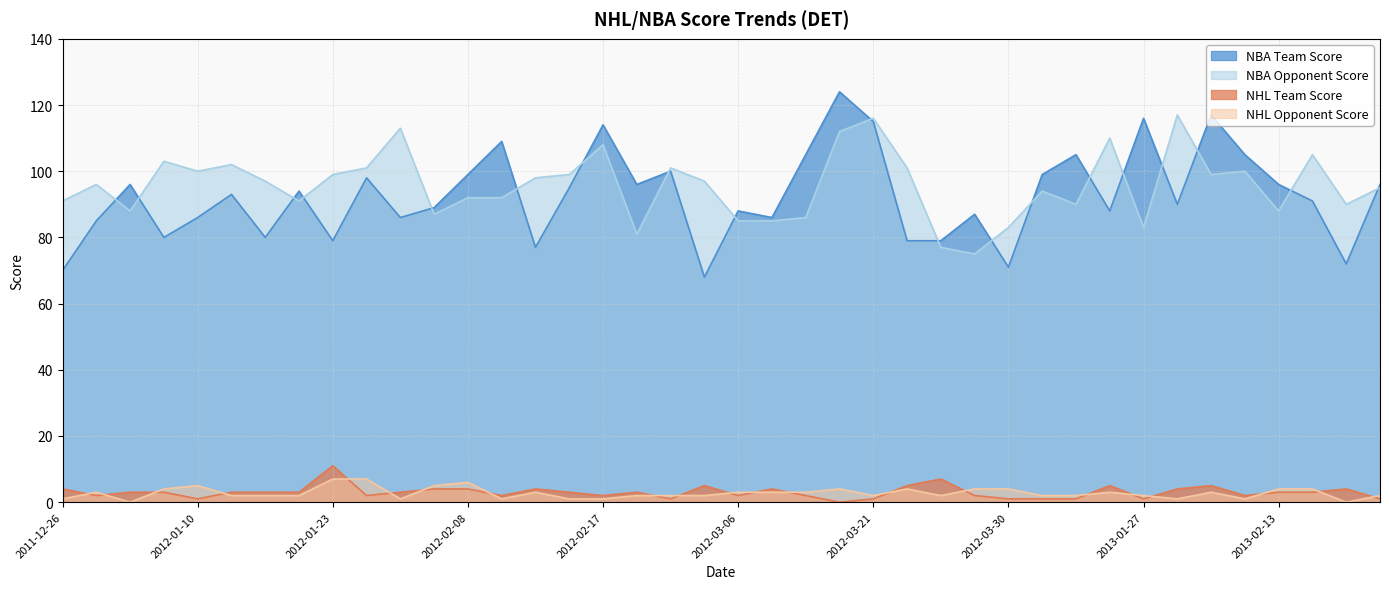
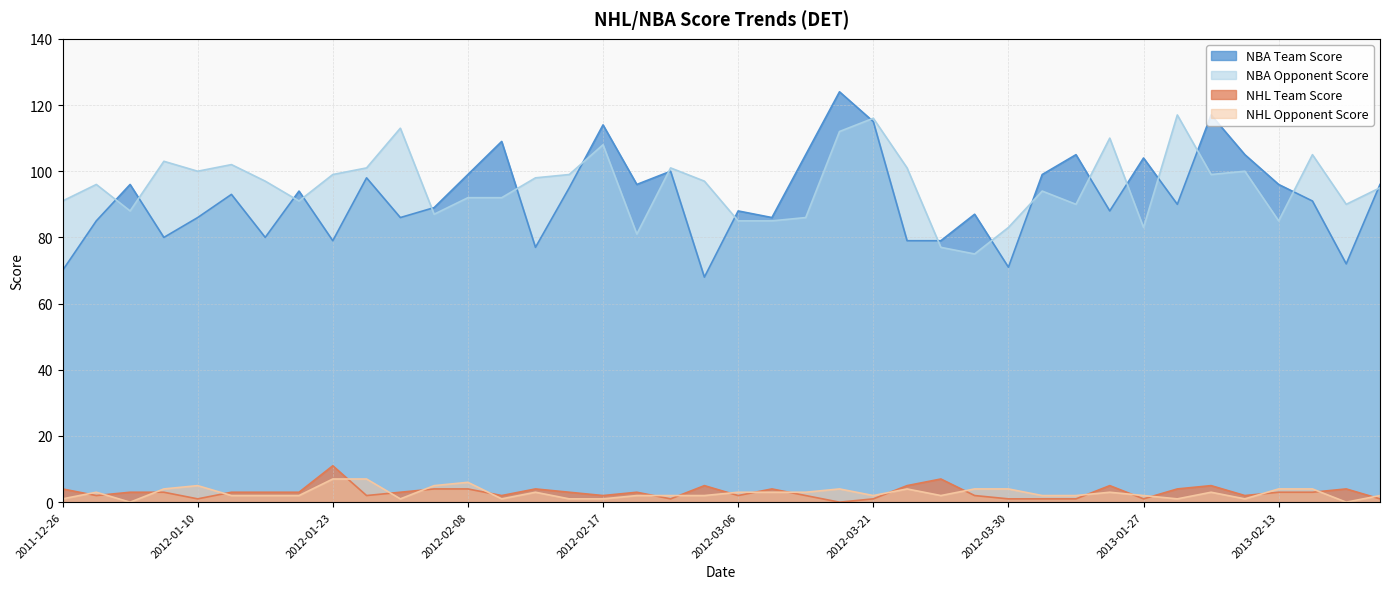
  {
    "NBA Team Score": {
      "2011-12-26": 70,
      "2012-01-10": 86,
      "2012-01-23": 79,
      "2012-02-08": 99,
      "2012-02-17": 114,
      "2012-03-06": 88,
      "2012-03-21": 115,
      "2012-03-30": 71,
-     "2013-01-27": 116,
+     "2013-01-27": 104,
      "2013-02-13": 96
    },
    "NBA Opponent Score": {
      "2011-12-26": 91,
      "2012-01-10": 100,
      "2012-01-23": 99,
      "2012-02-08": 92,
      "2012-02-17": 108,
      "2012-03-06": 85,
      "2012-03-21": 116,
      "2012-03-30": 83,
      "2013-01-27": 83,
-     "2013-02-13": 88
+     "2013-02-13": 85
    },
    "NHL Team Score": {
      "2011-12-26": 4,
      "2012-01-10": 1,
      "2012-01-23": 11,
      "2012-02-08": 4,
      "2012-02-17": 2,
      "2012-03-06": 2,
      "2012-03-21": 1,
      "2012-03-30": 1,
      "2013-01-27": 1,
      "2013-02-13": 3
    },
    "NHL Opponent Score": {
      "2011-12-26": 1,
      "2012-01-10": 5,
      "2012-01-23": 7,
      "2012-02-08": 6,
      "2012-02-17": 1,
      "2012-03-06": 3,
      "2012-03-21": 2,
      "2012-03-30": 4,
      "2013-01-27": 2,
      "2013-02-13": 4
    }
  }
